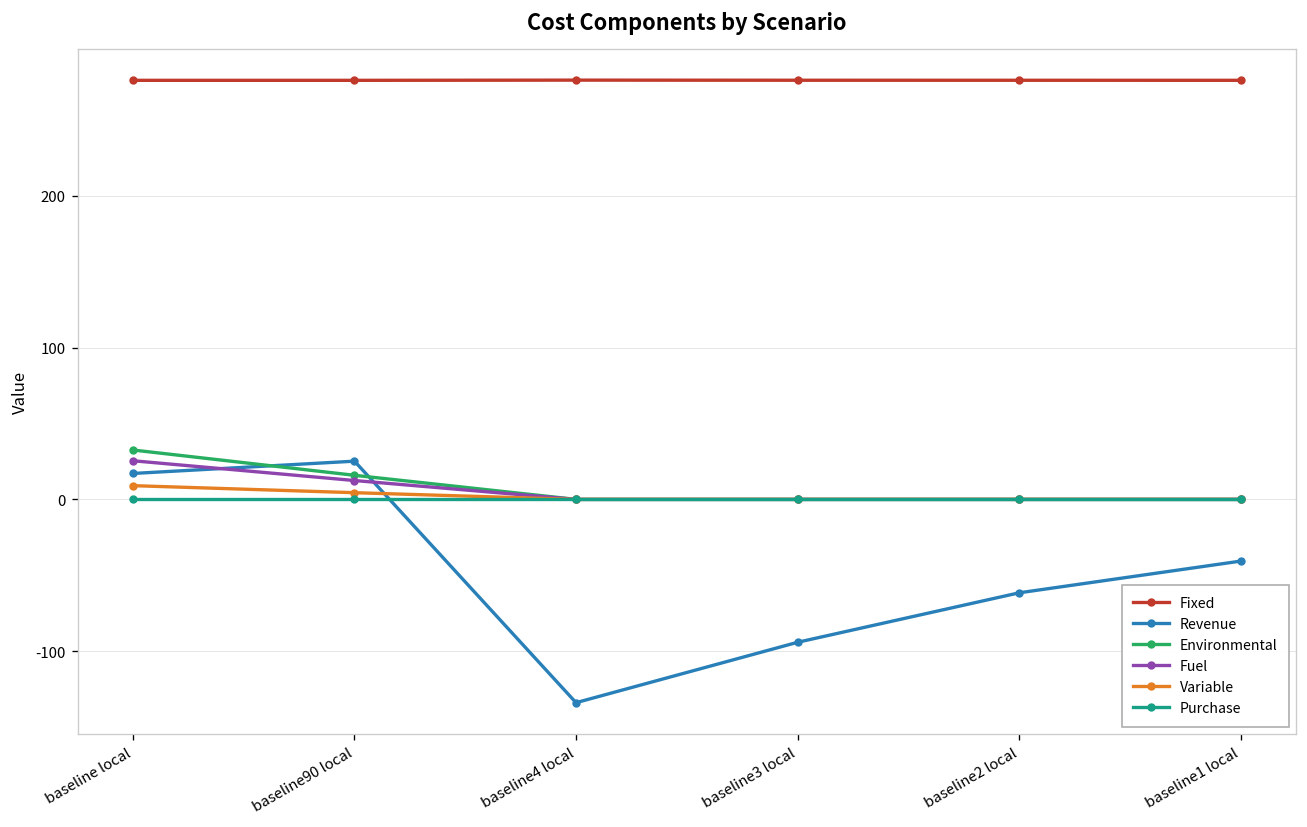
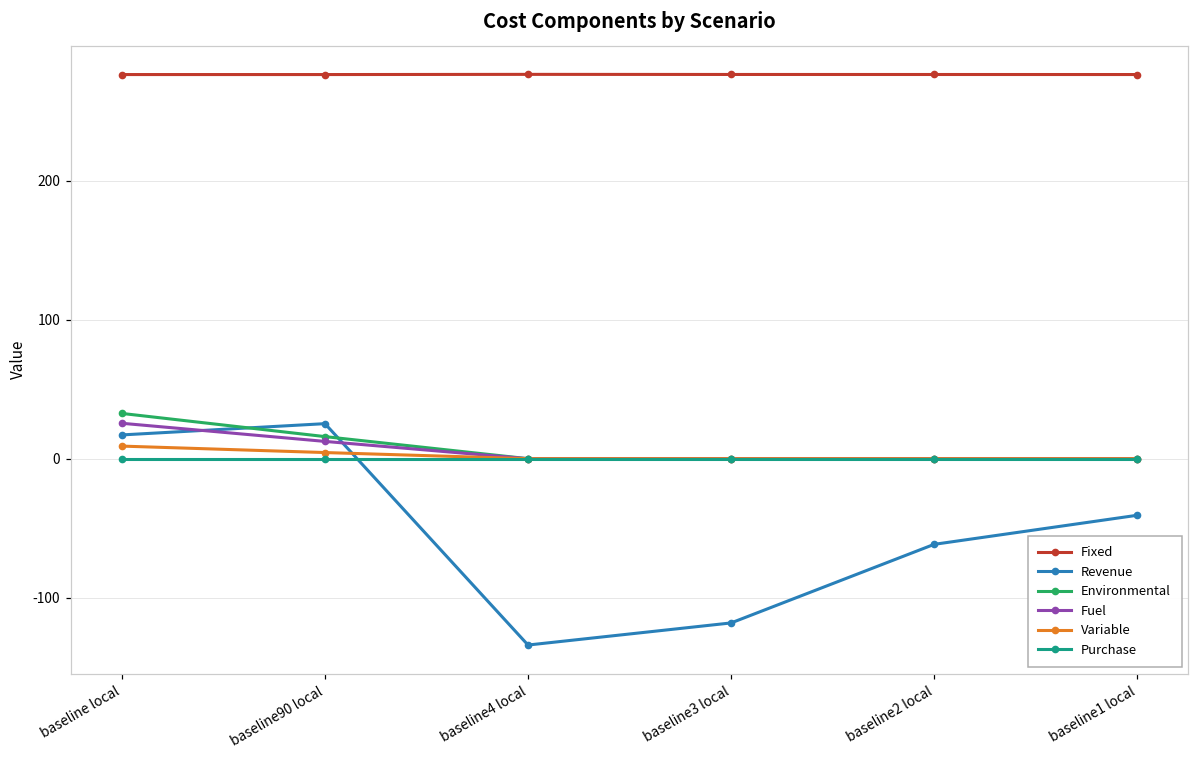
  {
    "Fixed": {
      "baseline local": 276,
      "baseline90 local": 276,
      "baseline4 local": 276,
      "baseline3 local": 276,
      "baseline2 local": 276,
      "baseline1 local": 276
    },
    "Revenue": {
      "baseline local": 17,
      "baseline90 local": 25,
      "baseline4 local": -134,
-     "baseline3 local": -94,
+     "baseline3 local": -118,
      "baseline2 local": -62,
      "baseline1 local": -41
    },
    "Fuel": {
      "baseline local": 25,
      "baseline90 local": 12
    },
    "Variable": {
      "baseline local": 9,
      "baseline90 local": 4
    }
  }
